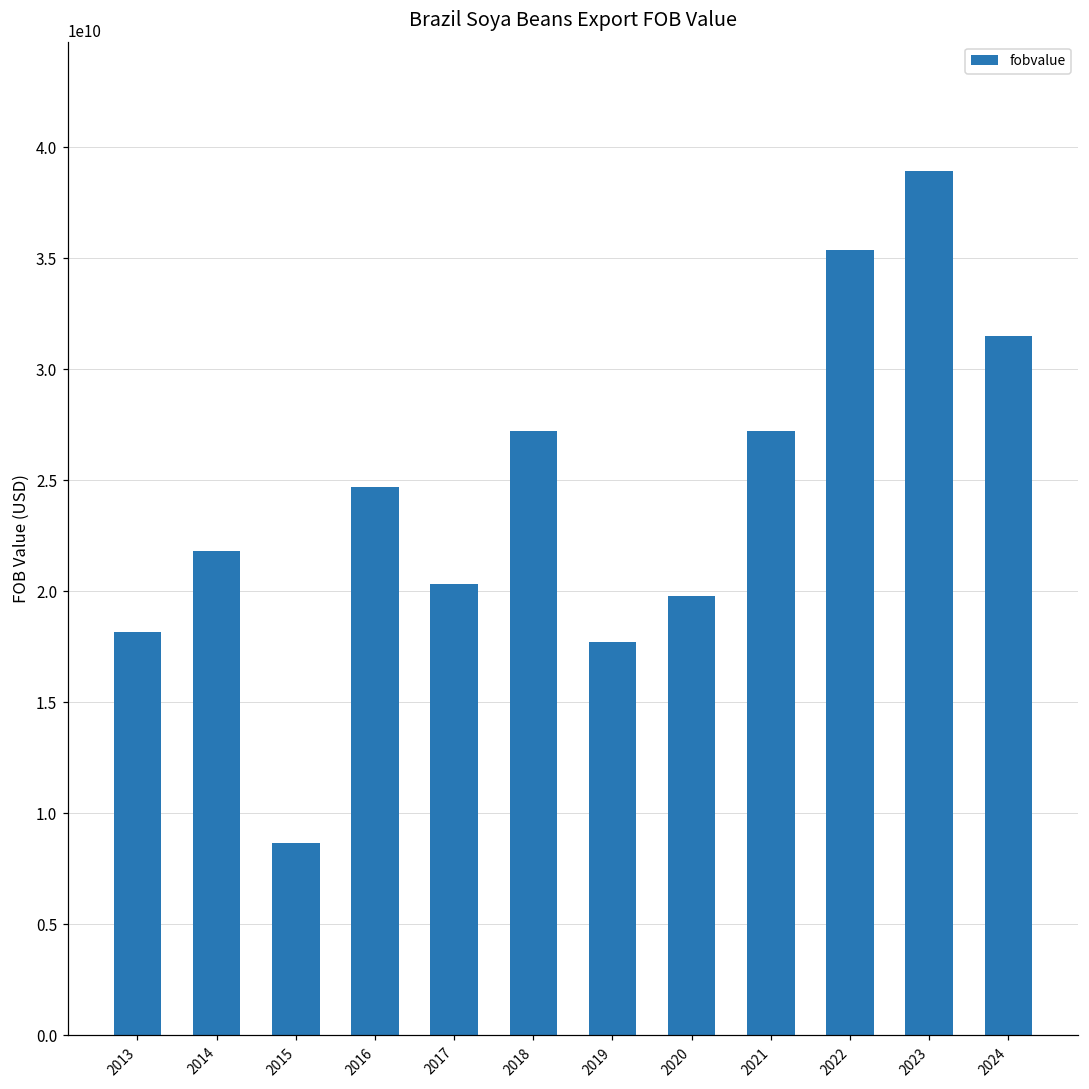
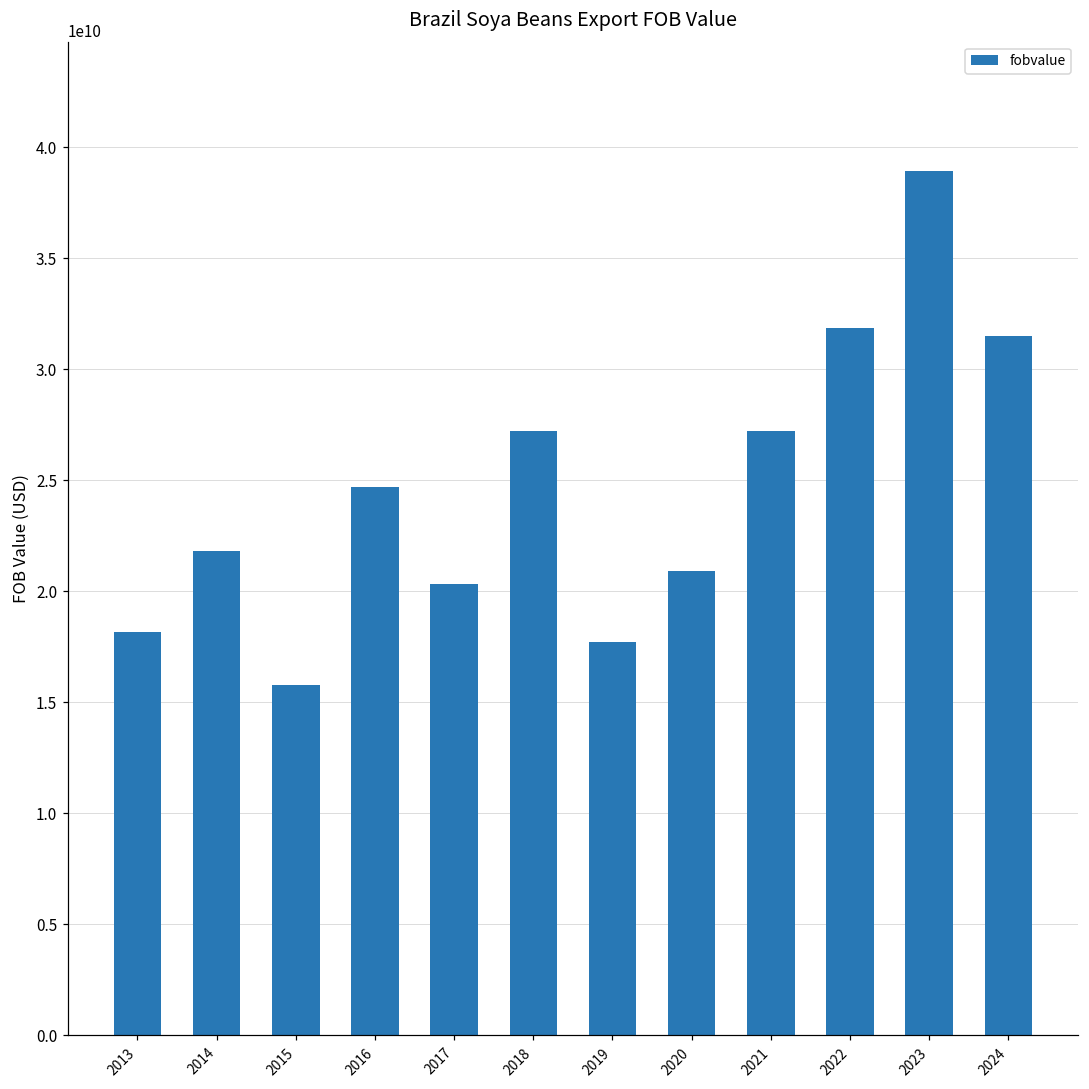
  {
    "2013": 18200000000,
    "2014": 21800000000,
-   "2015": 8600000000,
+   "2015": 15800000000,
    "2016": 24700000000,
    "2017": 20300000000,
    "2018": 27200000000,
    "2019": 17700000000,
-   "2020": 19800000000,
+   "2020": 20900000000,
    "2021": 27200000000,
-   "2022": 35400000000,
+   "2022": 31800000000,
    "2023": 38900000000,
    "2024": 31500000000
  }
